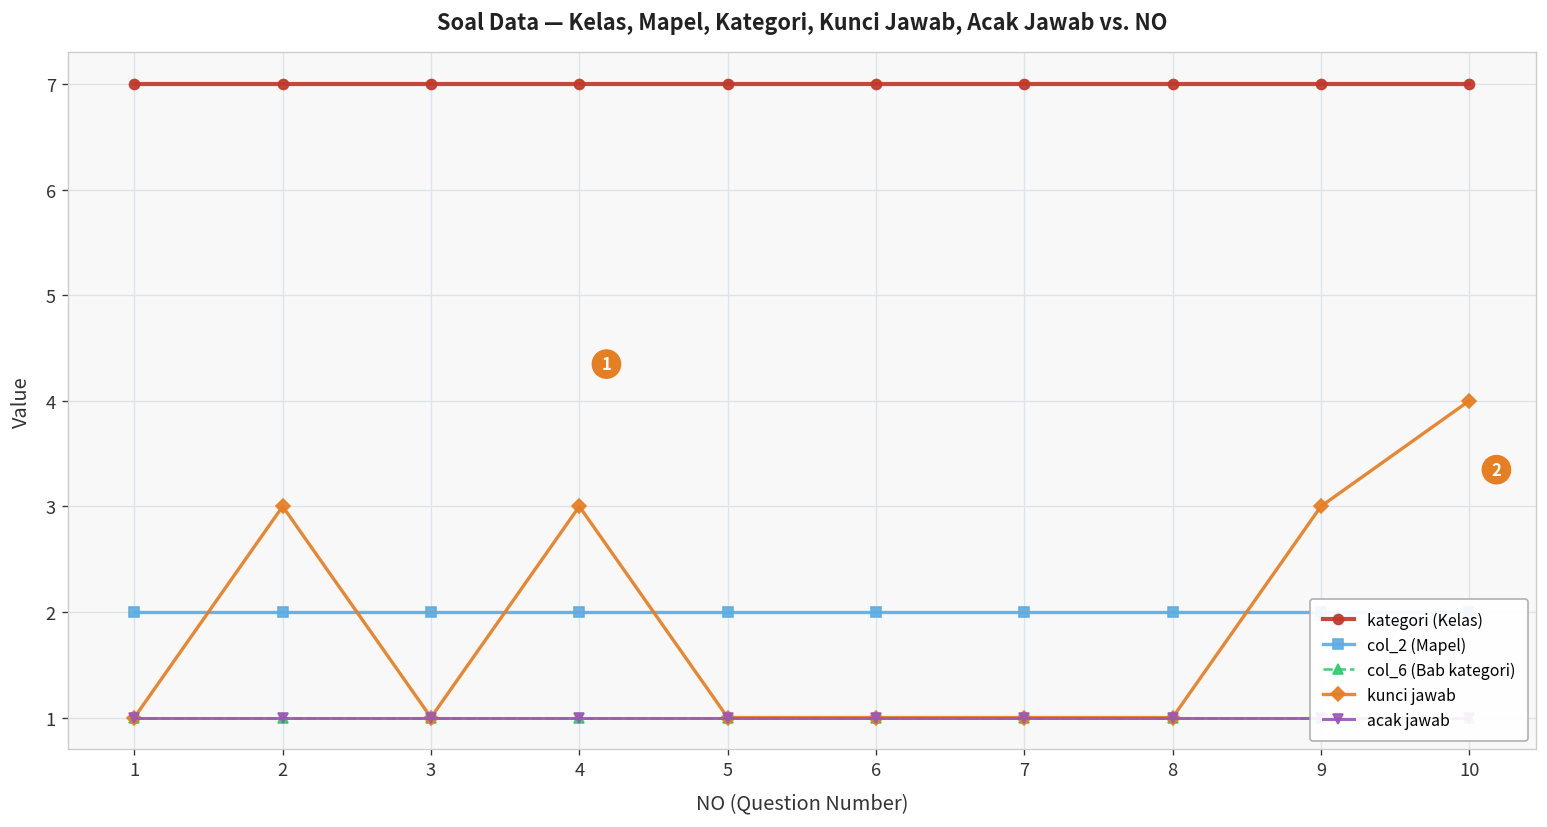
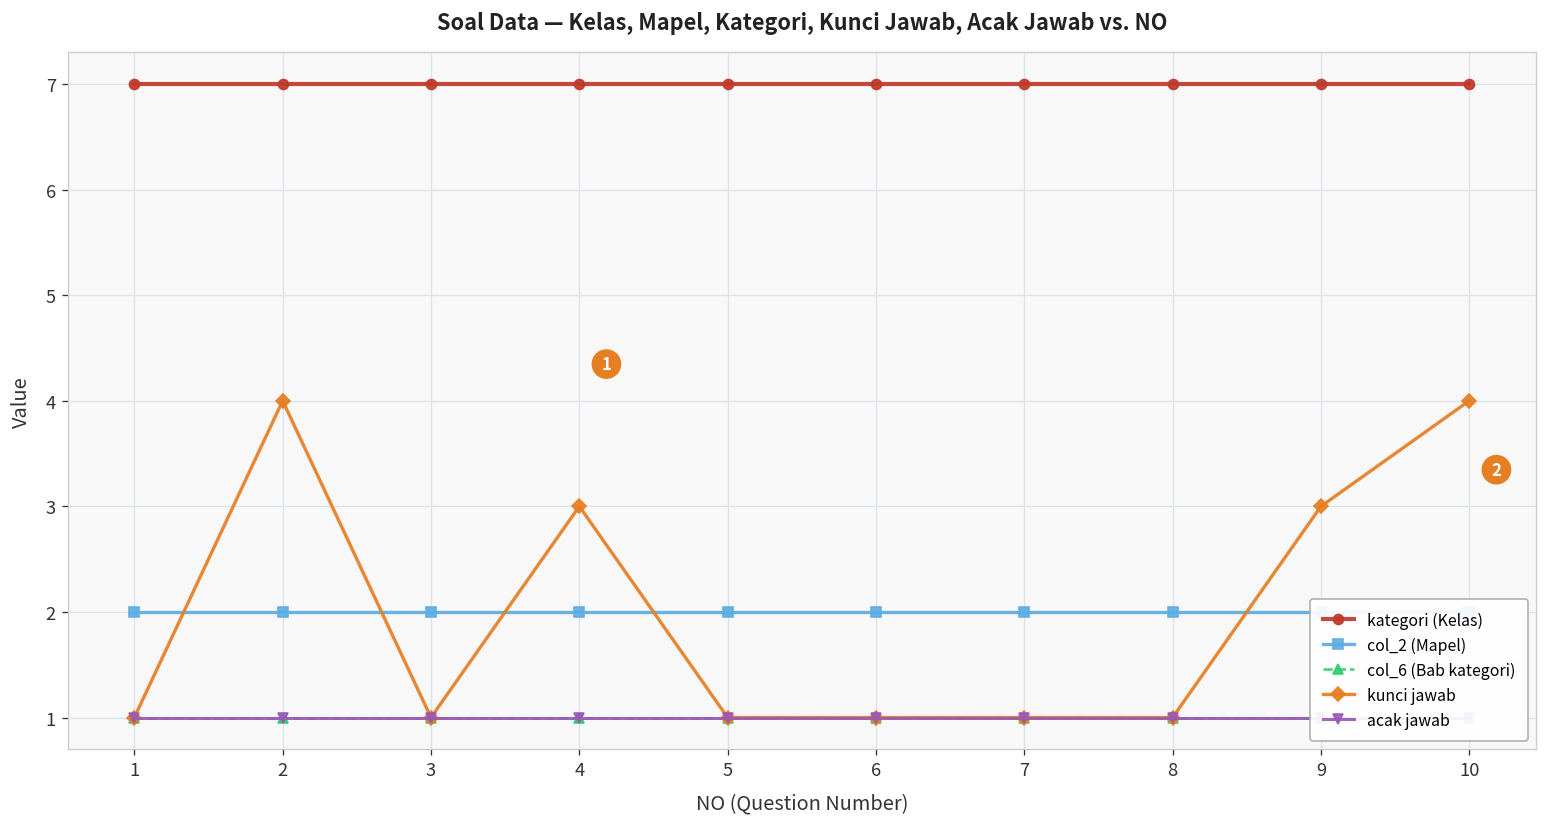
  {
    "kategori (Kelas)": {
      "1": 7,
      "2": 7,
      "3": 7,
      "4": 7,
      "5": 7,
      "6": 7,
      "7": 7,
      "8": 7,
      "9": 7,
      "10": 7
    },
    "col_2 (Mapel)": {
      "1": 2,
      "2": 2,
      "3": 2,
      "4": 2,
      "5": 2,
      "6": 2,
      "7": 2,
      "8": 2
    },
    "acak jawab": {
      "2": 1,
      "4": 1
    },
    "kunci jawab": {
-     "2": 3,
+     "2": 4,
      "4": 3,
      "9": 3,
      "10": 4
    }
  }
